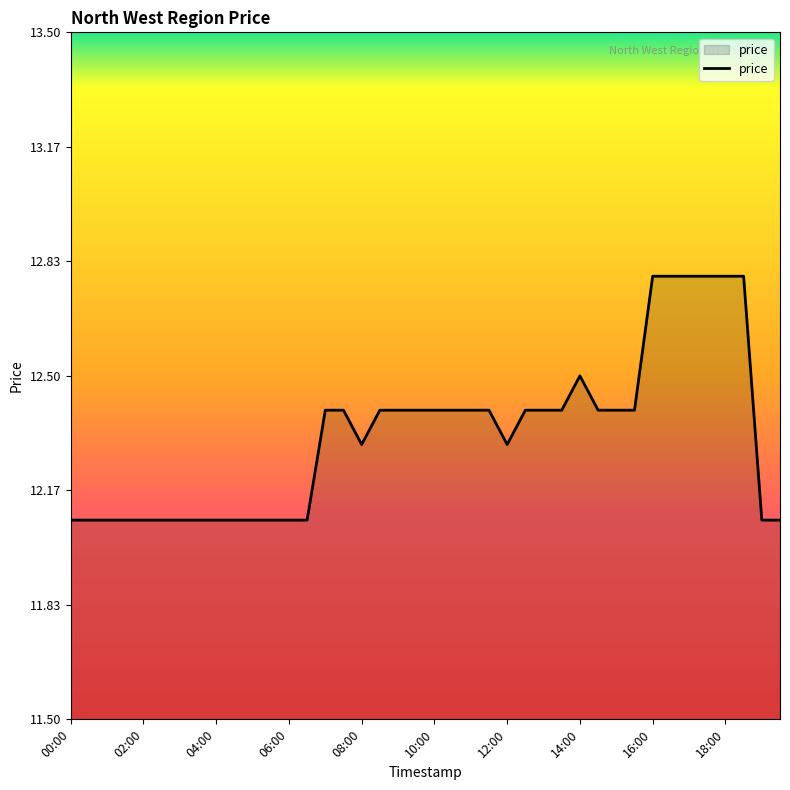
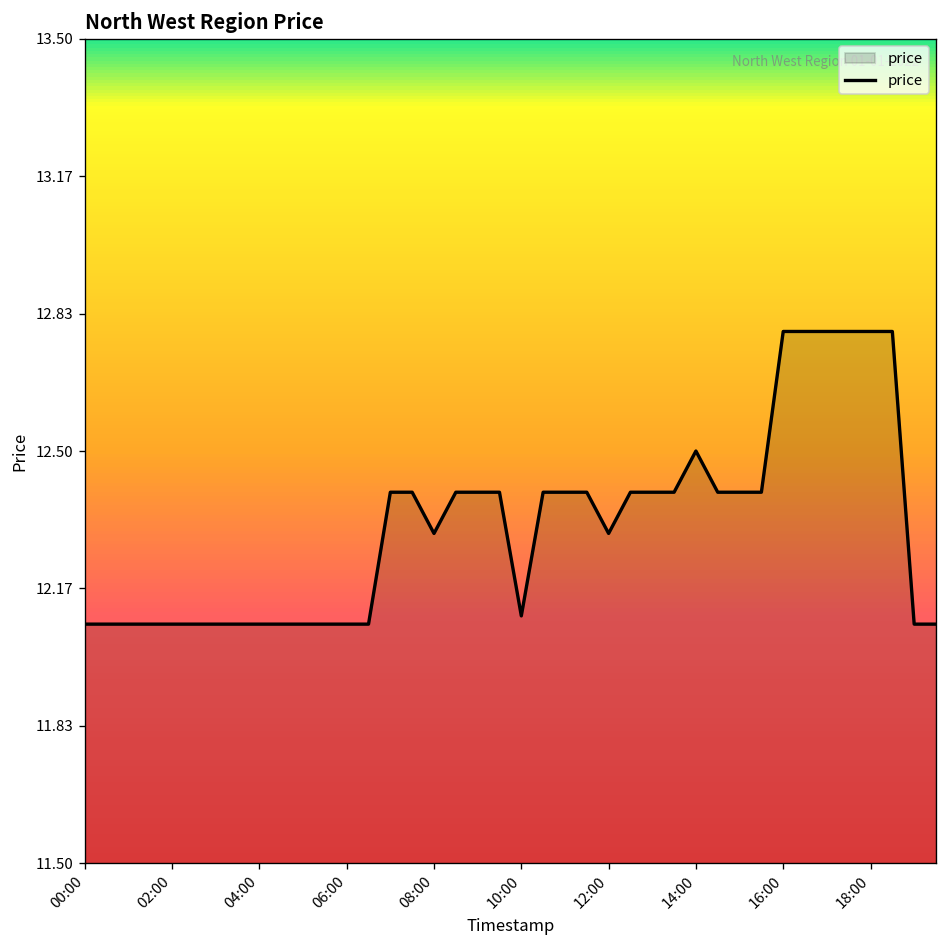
  {
    "00:00": 12.08,
    "02:00": 12.08,
    "04:00": 12.08,
    "06:00": 12.08,
    "08:00": 12.3,
-   "10:00": 12.4,
+   "10:00": 12.1,
    "12:00": 12.3,
    "14:00": 12.5,
    "16:00": 12.79,
    "18:00": 12.79
  }
